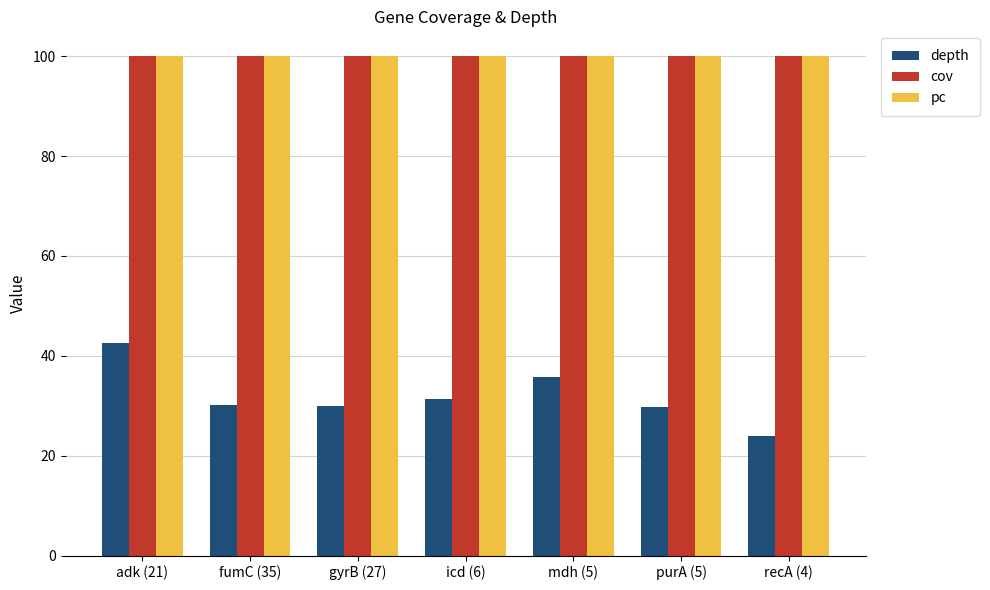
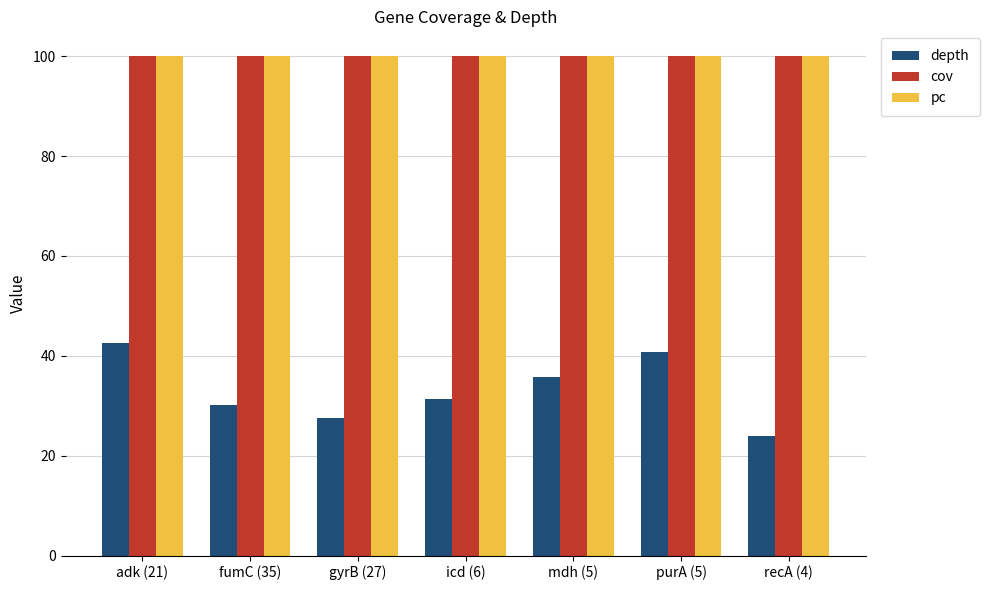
  {
    "depth": {
      "adk (21)": 43,
      "fumC (35)": 30,
-     "gyrB (27)": 30,
+     "gyrB (27)": 28,
      "icd (6)": 31,
      "mdh (5)": 36,
-     "purA (5)": 30,
+     "purA (5)": 41,
      "recA (4)": 24
    },
    "cov": {
      "adk (21)": 100,
      "fumC (35)": 100,
      "gyrB (27)": 100,
      "icd (6)": 100,
      "mdh (5)": 100,
      "purA (5)": 100,
      "recA (4)": 100
    },
    "pc": {
      "adk (21)": 100,
      "fumC (35)": 100,
      "gyrB (27)": 100,
      "icd (6)": 100,
      "mdh (5)": 100,
      "purA (5)": 100,
      "recA (4)": 100
    }
  }
